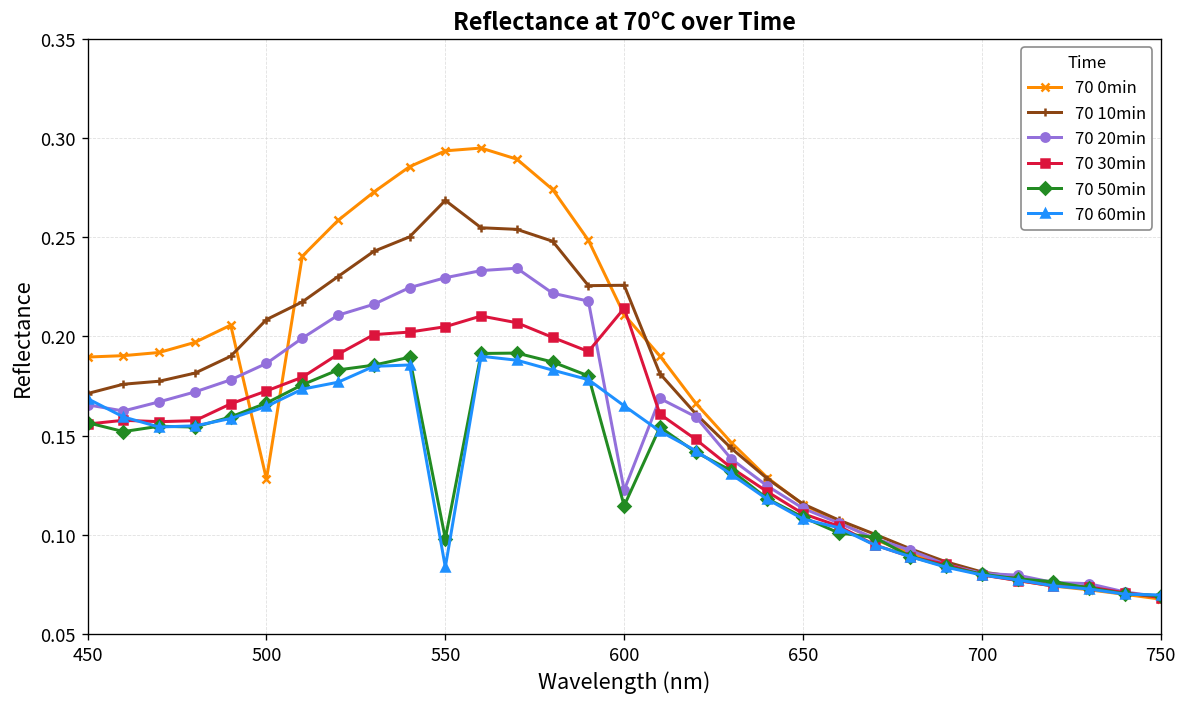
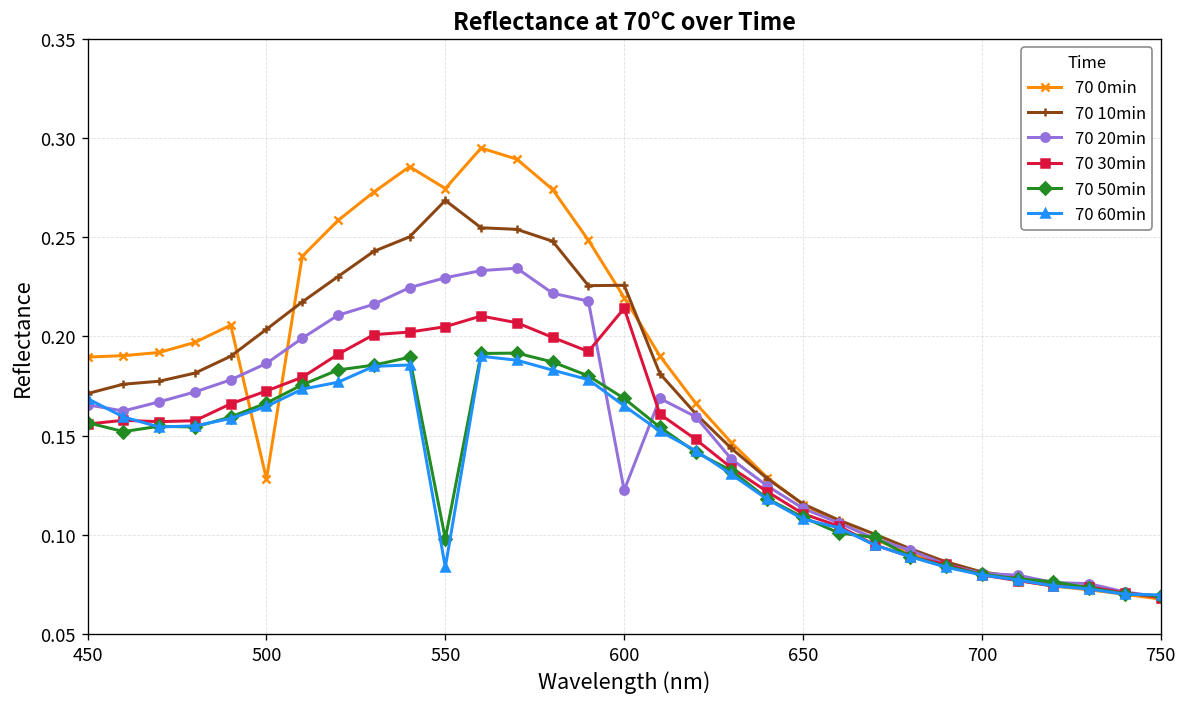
  {
    "70 0min": {
      "450": 0.190,
      "500": 0.128,
-     "550": 0.294,
-     "600": 0.211
+     "550": 0.275,
+     "600": 0.220
    },
    "70 10min": {
      "450": 0.171,
-     "500": 0.209,
+     "500": 0.204,
      "550": 0.269,
      "600": 0.226
    },
    "70 20min": {
      "450": 0.166,
      "500": 0.186,
      "550": 0.230,
      "600": 0.122,
      "650": 0.113
    },
    "70 30min": {
      "500": 0.173,
      "550": 0.205,
      "600": 0.214,
      "650": 0.111
    },
    "70 50min": {
      "500": 0.166,
      "550": 0.098,
-     "600": 0.115
+     "600": 0.169
    },
    "70 60min": {
      "450": 0.169,
      "500": 0.165,
      "550": 0.084,
      "600": 0.165
    }
  }
